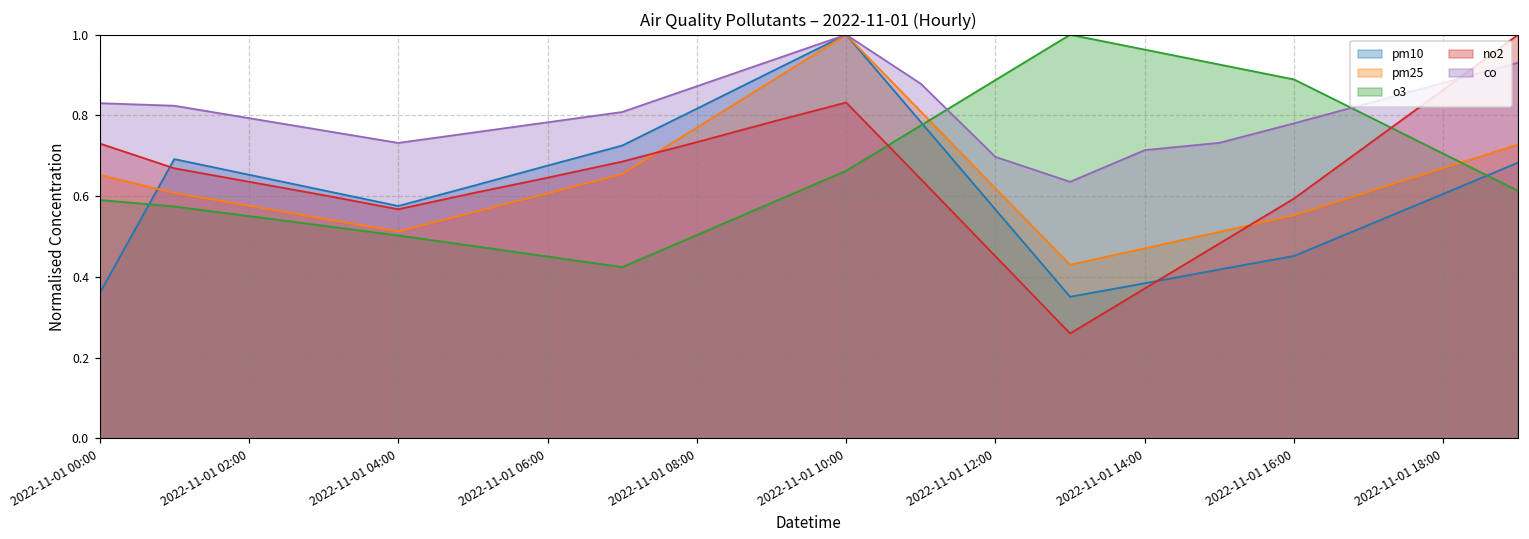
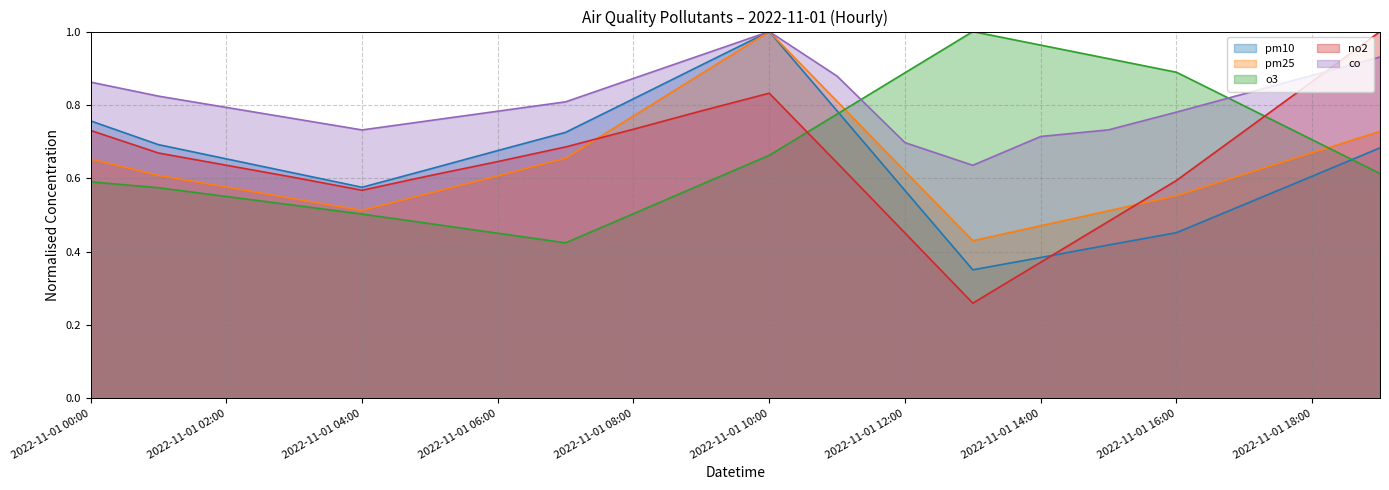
  {
    "pm10": {
-     "2022-11-01 00:00": 0.36,
+     "2022-11-01 00:00": 0.76,
      "2022-11-01 02:00": 0.65,
      "2022-11-01 04:00": 0.58,
      "2022-11-01 06:00": 0.68,
      "2022-11-01 08:00": 0.82,
      "2022-11-01 12:00": 0.57,
      "2022-11-01 14:00": 0.38,
      "2022-11-01 16:00": 0.45,
      "2022-11-01 18:00": 0.61
    },
    "o3": {
      "2022-11-01 00:00": 0.59,
      "2022-11-01 02:00": 0.55,
      "2022-11-01 04:00": 0.50,
      "2022-11-01 06:00": 0.45,
      "2022-11-01 08:00": 0.50,
      "2022-11-01 10:00": 0.66,
      "2022-11-01 12:00": 0.89,
      "2022-11-01 14:00": 0.96,
      "2022-11-01 16:00": 0.89,
      "2022-11-01 18:00": 0.71
    },
    "co": {
-     "2022-11-01 00:00": 0.83,
+     "2022-11-01 00:00": 0.86,
      "2022-11-01 02:00": 0.79,
      "2022-11-01 04:00": 0.73,
      "2022-11-01 06:00": 0.78,
      "2022-11-01 08:00": 0.87,
      "2022-11-01 12:00": 0.70,
      "2022-11-01 14:00": 0.71,
      "2022-11-01 16:00": 0.78
    }
  }
